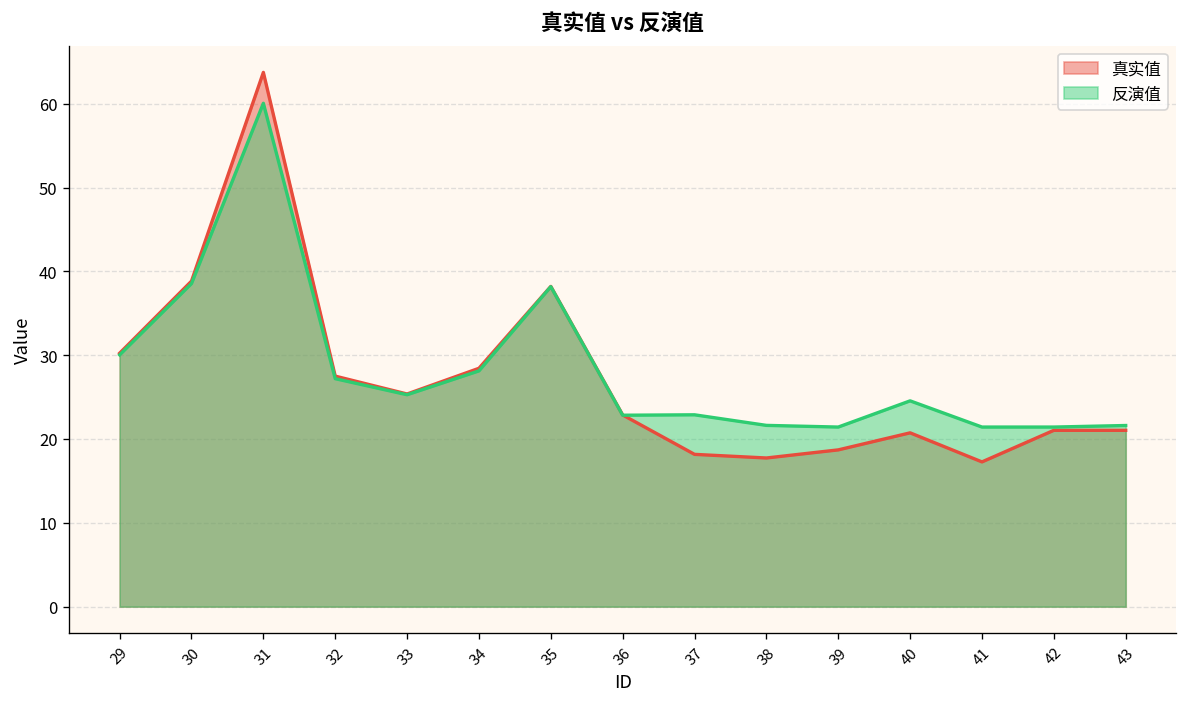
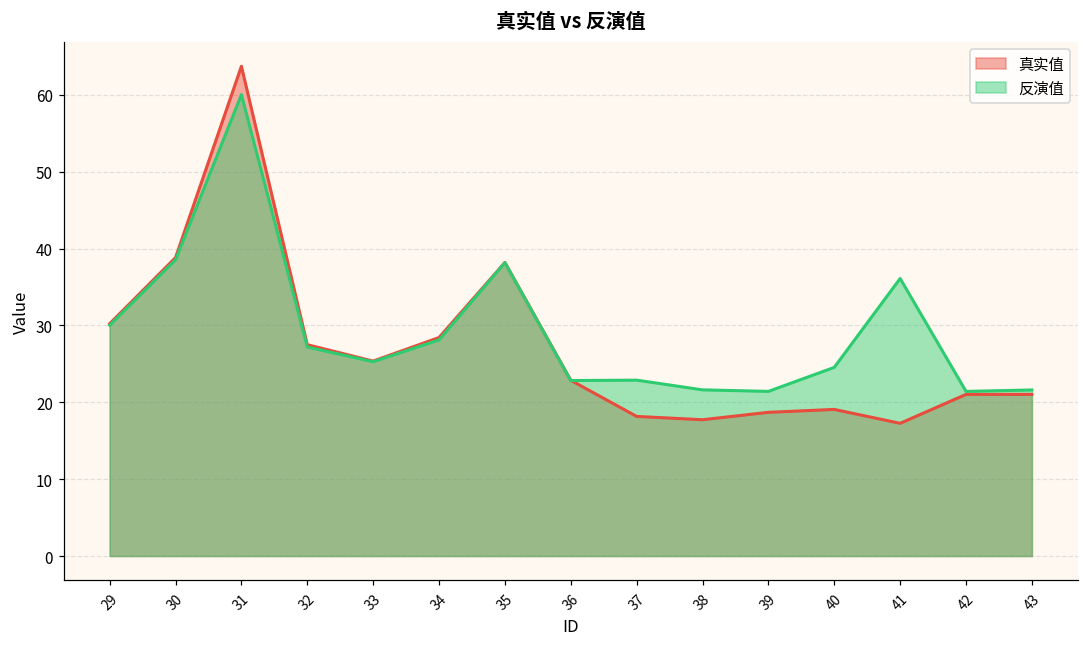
  {
    "真实值": {
      "31": 64,
      "37": 18,
      "38": 18,
      "39": 19,
-     "40": 21,
+     "40": 19,
      "41": 17,
      "42": 21,
      "43": 21
    },
    "反演值": {
      "31": 60,
      "37": 23,
      "38": 22,
      "39": 21,
      "40": 25,
-     "41": 21,
+     "41": 36,
      "42": 21,
      "43": 22
    }
  }
